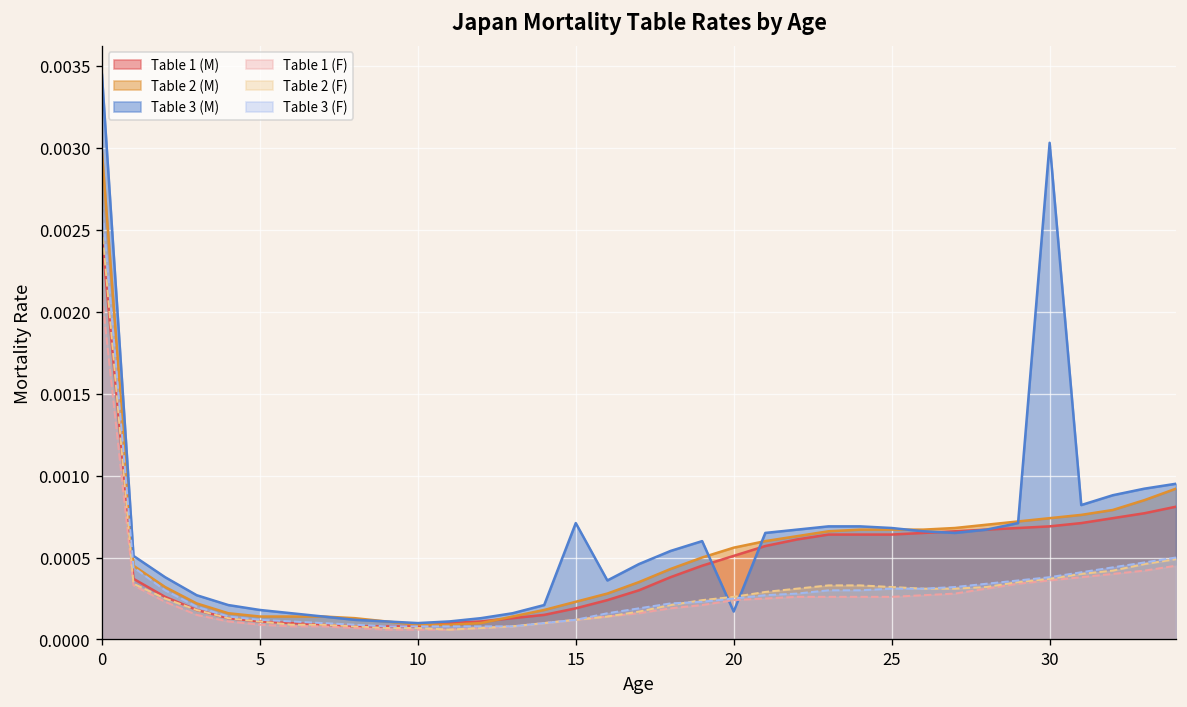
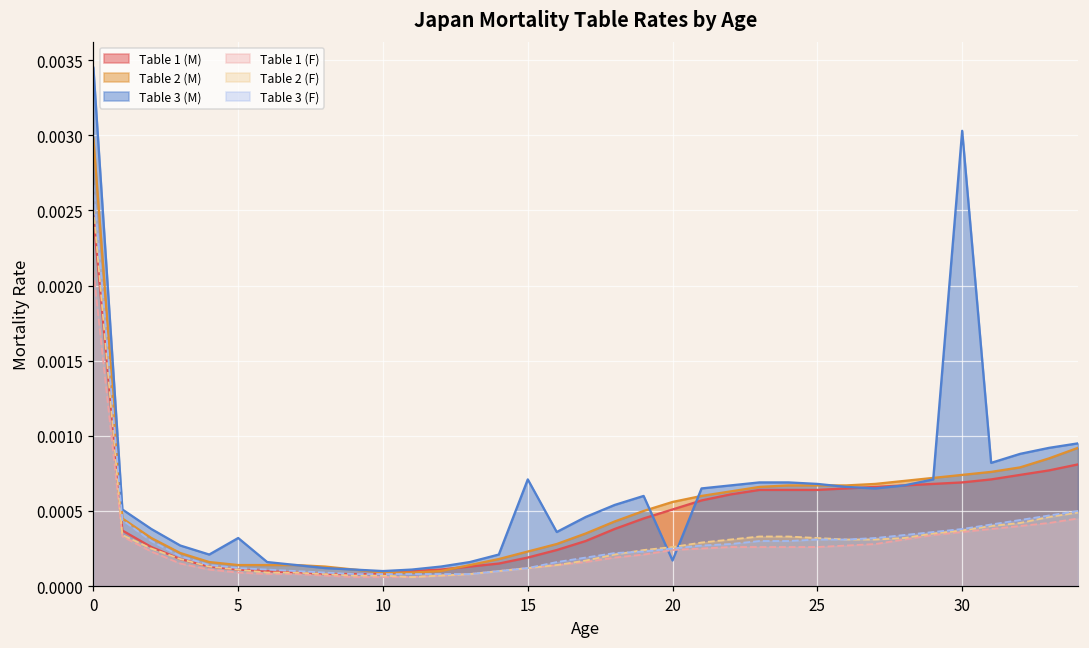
  {
    "Table 3 (M)": {
      "0": 0.00345,
-     "5": 0.00018,
+     "5": 0.00032,
      "15": 0.00071,
      "20": 0.00017,
      "30": 0.00303
    },
    "Table 3 (F)": {
      "0": 0.00267
    }
  }
